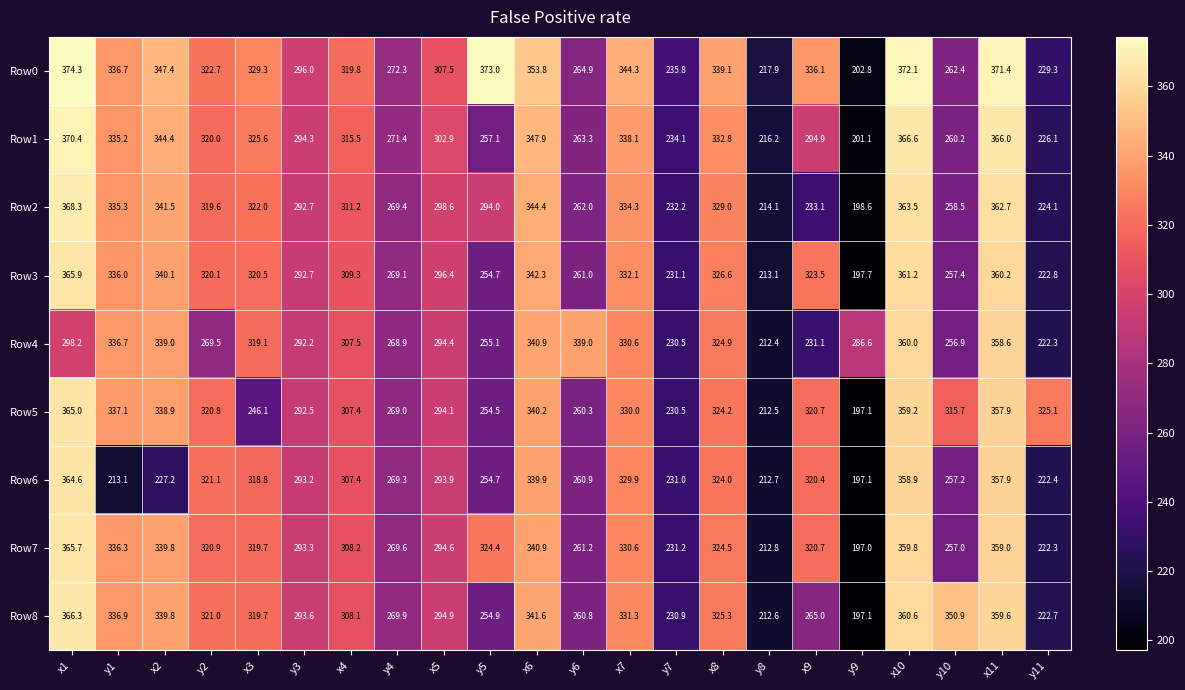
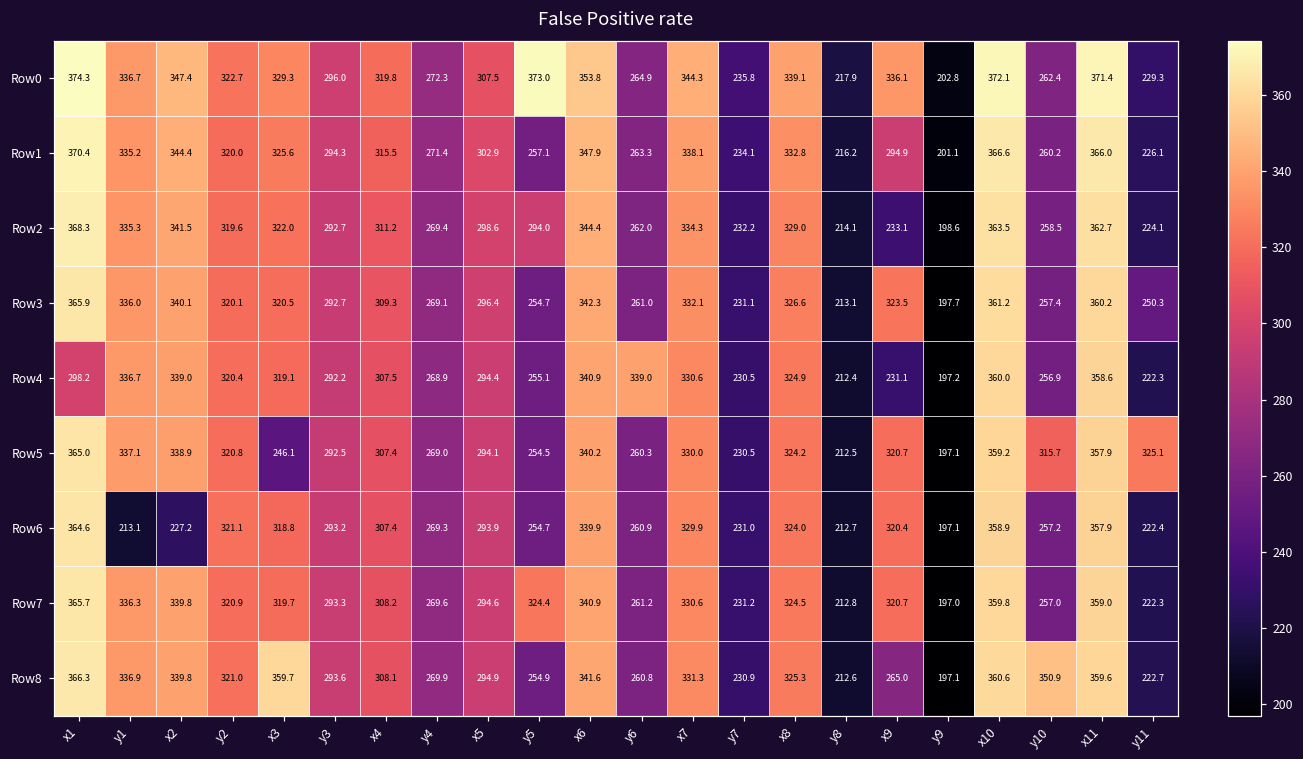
  {
    "Row0": {
      "x1": 374.3,
      "y1": 336.7,
      "x2": 347.4,
      "y2": 322.7,
      "x3": 329.3,
      "y3": 296.0,
      "x4": 319.8,
      "y4": 272.3,
      "x5": 307.5,
      "y5": 373.0,
      "x6": 353.8,
      "y6": 264.9,
      "x7": 344.3,
      "y7": 235.8,
      "x8": 339.1,
      "y8": 217.9,
      "x9": 336.1,
      "y9": 202.8,
      "x10": 372.1,
      "y10": 262.4,
      "x11": 371.4,
      "y11": 229.3
    },
    "Row1": {
      "x1": 370.4,
      "y1": 335.2,
      "x2": 344.4,
      "y2": 320.0,
      "x3": 325.6,
      "y3": 294.3,
      "x4": 315.5,
      "y4": 271.4,
      "x5": 302.9,
      "y5": 257.1,
      "x6": 347.9,
      "y6": 263.3,
      "x7": 338.1,
      "y7": 234.1,
      "x8": 332.8,
      "y8": 216.2,
      "x9": 294.9,
      "y9": 201.1,
      "x10": 366.6,
      "y10": 260.2,
      "x11": 366.0,
      "y11": 226.1
    },
    "Row2": {
      "x1": 368.3,
      "y1": 335.3,
      "x2": 341.5,
      "y2": 319.6,
      "x3": 322.0,
      "y3": 292.7,
      "x4": 311.2,
      "y4": 269.4,
      "x5": 298.6,
      "y5": 294.0,
      "x6": 344.4,
      "y6": 262.0,
      "x7": 334.3,
      "y7": 232.2,
      "x8": 329.0,
      "y8": 214.1,
      "x9": 233.1,
      "y9": 198.6,
      "x10": 363.5,
      "y10": 258.5,
      "x11": 362.7,
      "y11": 224.1
    },
    "Row3": {
      "x1": 365.9,
      "y1": 336.0,
      "x2": 340.1,
      "y2": 320.1,
      "x3": 320.5,
      "y3": 292.7,
      "x4": 309.3,
      "y4": 269.1,
      "x5": 296.4,
      "y5": 254.7,
      "x6": 342.3,
      "y6": 261.0,
      "x7": 332.1,
      "y7": 231.1,
      "x8": 326.6,
      "y8": 213.1,
      "x9": 323.5,
      "y9": 197.7,
      "x10": 361.2,
      "y10": 257.4,
      "x11": 360.2,
-     "y11": 222.8
+     "y11": 250.3
    },
    "Row4": {
      "x1": 298.2,
      "y1": 336.7,
      "x2": 339.0,
-     "y2": 269.5,
+     "y2": 320.4,
      "x3": 319.1,
      "y3": 292.2,
      "x4": 307.5,
      "y4": 268.9,
      "x5": 294.4,
      "y5": 255.1,
      "x6": 340.9,
      "y6": 339.0,
      "x7": 330.6,
      "y7": 230.5,
      "x8": 324.9,
      "y8": 212.4,
      "x9": 231.1,
-     "y9": 286.6,
+     "y9": 197.2,
      "x10": 360.0,
      "y10": 256.9,
      "x11": 358.6,
      "y11": 222.3
    },
    "Row5": {
      "x1": 365.0,
      "y1": 337.1,
      "x2": 338.9,
      "y2": 320.8,
      "x3": 246.1,
      "y3": 292.5,
      "x4": 307.4,
      "y4": 269.0,
      "x5": 294.1,
      "y5": 254.5,
      "x6": 340.2,
      "y6": 260.3,
      "x7": 330.0,
      "y7": 230.5,
      "x8": 324.2,
      "y8": 212.5,
      "x9": 320.7,
      "y9": 197.1,
      "x10": 359.2,
      "y10": 315.7,
      "x11": 357.9,
      "y11": 325.1
    },
    "Row6": {
      "x1": 364.6,
      "y1": 213.1,
      "x2": 227.2,
      "y2": 321.1,
      "x3": 318.8,
      "y3": 293.2,
      "x4": 307.4,
      "y4": 269.3,
      "x5": 293.9,
      "y5": 254.7,
      "x6": 339.9,
      "y6": 260.9,
      "x7": 329.9,
      "y7": 231.0,
      "x8": 324.0,
      "y8": 212.7,
      "x9": 320.4,
      "y9": 197.1,
      "x10": 358.9,
      "y10": 257.2,
      "x11": 357.9,
      "y11": 222.4
    },
    "Row7": {
      "x1": 365.7,
      "y1": 336.3,
      "x2": 339.8,
      "y2": 320.9,
      "x3": 319.7,
      "y3": 293.3,
      "x4": 308.2,
      "y4": 269.6,
      "x5": 294.6,
      "y5": 324.4,
      "x6": 340.9,
      "y6": 261.2,
      "x7": 330.6,
      "y7": 231.2,
      "x8": 324.5,
      "y8": 212.8,
      "x9": 320.7,
      "y9": 197.0,
      "x10": 359.8,
      "y10": 257.0,
      "x11": 359.0,
      "y11": 222.3
    },
    "Row8": {
      "x1": 366.3,
      "y1": 336.9,
      "x2": 339.8,
      "y2": 321.0,
-     "x3": 319.7,
+     "x3": 359.7,
      "y3": 293.6,
      "x4": 308.1,
      "y4": 269.9,
      "x5": 294.9,
      "y5": 254.9,
      "x6": 341.6,
      "y6": 260.8,
      "x7": 331.3,
      "y7": 230.9,
      "x8": 325.3,
      "y8": 212.6,
      "x9": 265.0,
      "y9": 197.1,
      "x10": 360.6,
      "y10": 350.9,
      "x11": 359.6,
      "y11": 222.7
    }
  }
